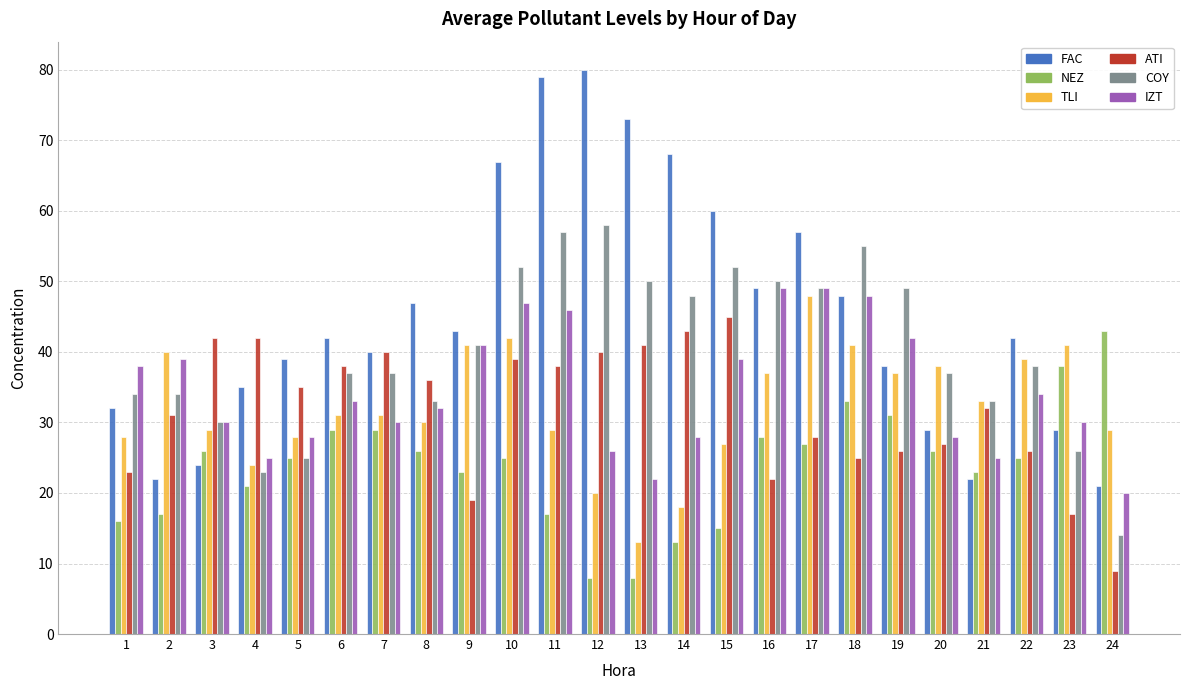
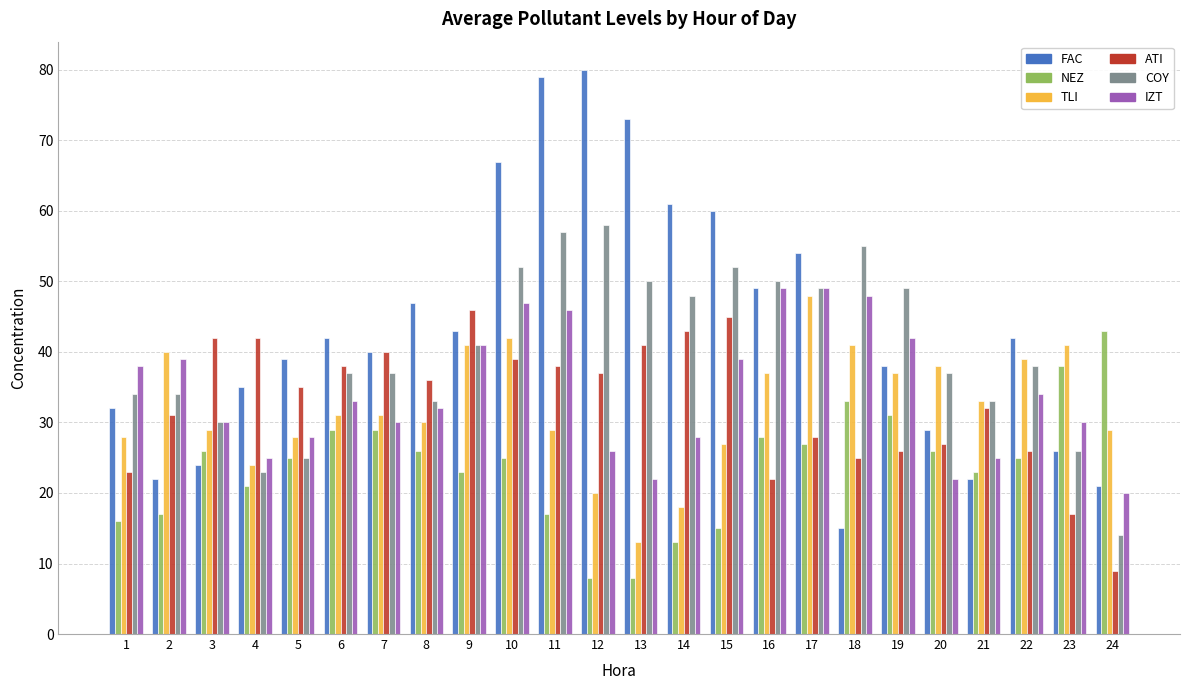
  {
    "FAC": {
      "1": 32,
      "2": 22,
      "3": 24,
      "4": 35,
      "5": 39,
      "6": 42,
      "7": 40,
      "8": 47,
      "9": 43,
      "10": 67,
      "11": 79,
      "12": 80,
      "13": 73,
-     "14": 68,
+     "14": 61,
      "15": 60,
      "16": 49,
-     "17": 57,
-     "18": 48,
+     "17": 54,
+     "18": 15,
      "19": 38,
      "20": 29,
      "21": 22,
      "22": 42,
-     "23": 29,
+     "23": 26,
      "24": 21
    },
    "NEZ": {
      "1": 16,
      "2": 17,
      "3": 26,
      "4": 21,
      "5": 25,
      "6": 29,
      "7": 29,
      "8": 26,
      "9": 23,
      "10": 25,
      "11": 17,
      "12": 8,
      "13": 8,
      "14": 13,
      "15": 15,
      "16": 28,
      "17": 27,
      "18": 33,
      "19": 31,
      "20": 26,
      "21": 23,
      "22": 25,
      "23": 38,
      "24": 43
    },
    "TLI": {
      "1": 28,
      "2": 40,
      "3": 29,
      "4": 24,
      "5": 28,
      "6": 31,
      "7": 31,
      "8": 30,
      "9": 41,
      "10": 42,
      "11": 29,
      "12": 20,
      "13": 13,
      "14": 18,
      "15": 27,
      "16": 37,
      "17": 48,
      "18": 41,
      "19": 37,
      "20": 38,
      "21": 33,
      "22": 39,
      "23": 41,
      "24": 29
    },
    "ATI": {
      "1": 23,
      "2": 31,
      "3": 42,
      "4": 42,
      "5": 35,
      "6": 38,
      "7": 40,
      "8": 36,
-     "9": 19,
+     "9": 46,
      "10": 39,
      "11": 38,
-     "12": 40,
+     "12": 37,
      "13": 41,
      "14": 43,
      "15": 45,
      "16": 22,
      "17": 28,
      "18": 25,
      "19": 26,
      "20": 27,
      "21": 32,
      "22": 26,
      "23": 17,
      "24": 9
    },
    "COY": {
      "1": 34,
      "2": 34,
      "3": 30,
      "4": 23,
      "5": 25,
      "6": 37,
      "7": 37,
      "8": 33,
      "9": 41,
      "10": 52,
      "11": 57,
      "12": 58,
      "13": 50,
      "14": 48,
      "15": 52,
      "16": 50,
      "17": 49,
      "18": 55,
      "19": 49,
      "20": 37,
      "21": 33,
      "22": 38,
      "23": 26,
      "24": 14
    },
    "IZT": {
      "1": 38,
      "2": 39,
      "3": 30,
      "4": 25,
      "5": 28,
      "6": 33,
      "7": 30,
      "8": 32,
      "9": 41,
      "10": 47,
      "11": 46,
      "12": 26,
      "13": 22,
      "14": 28,
      "15": 39,
      "16": 49,
      "17": 49,
      "18": 48,
      "19": 42,
-     "20": 28,
+     "20": 22,
      "21": 25,
      "22": 34,
      "23": 30,
      "24": 20
    }
  }
